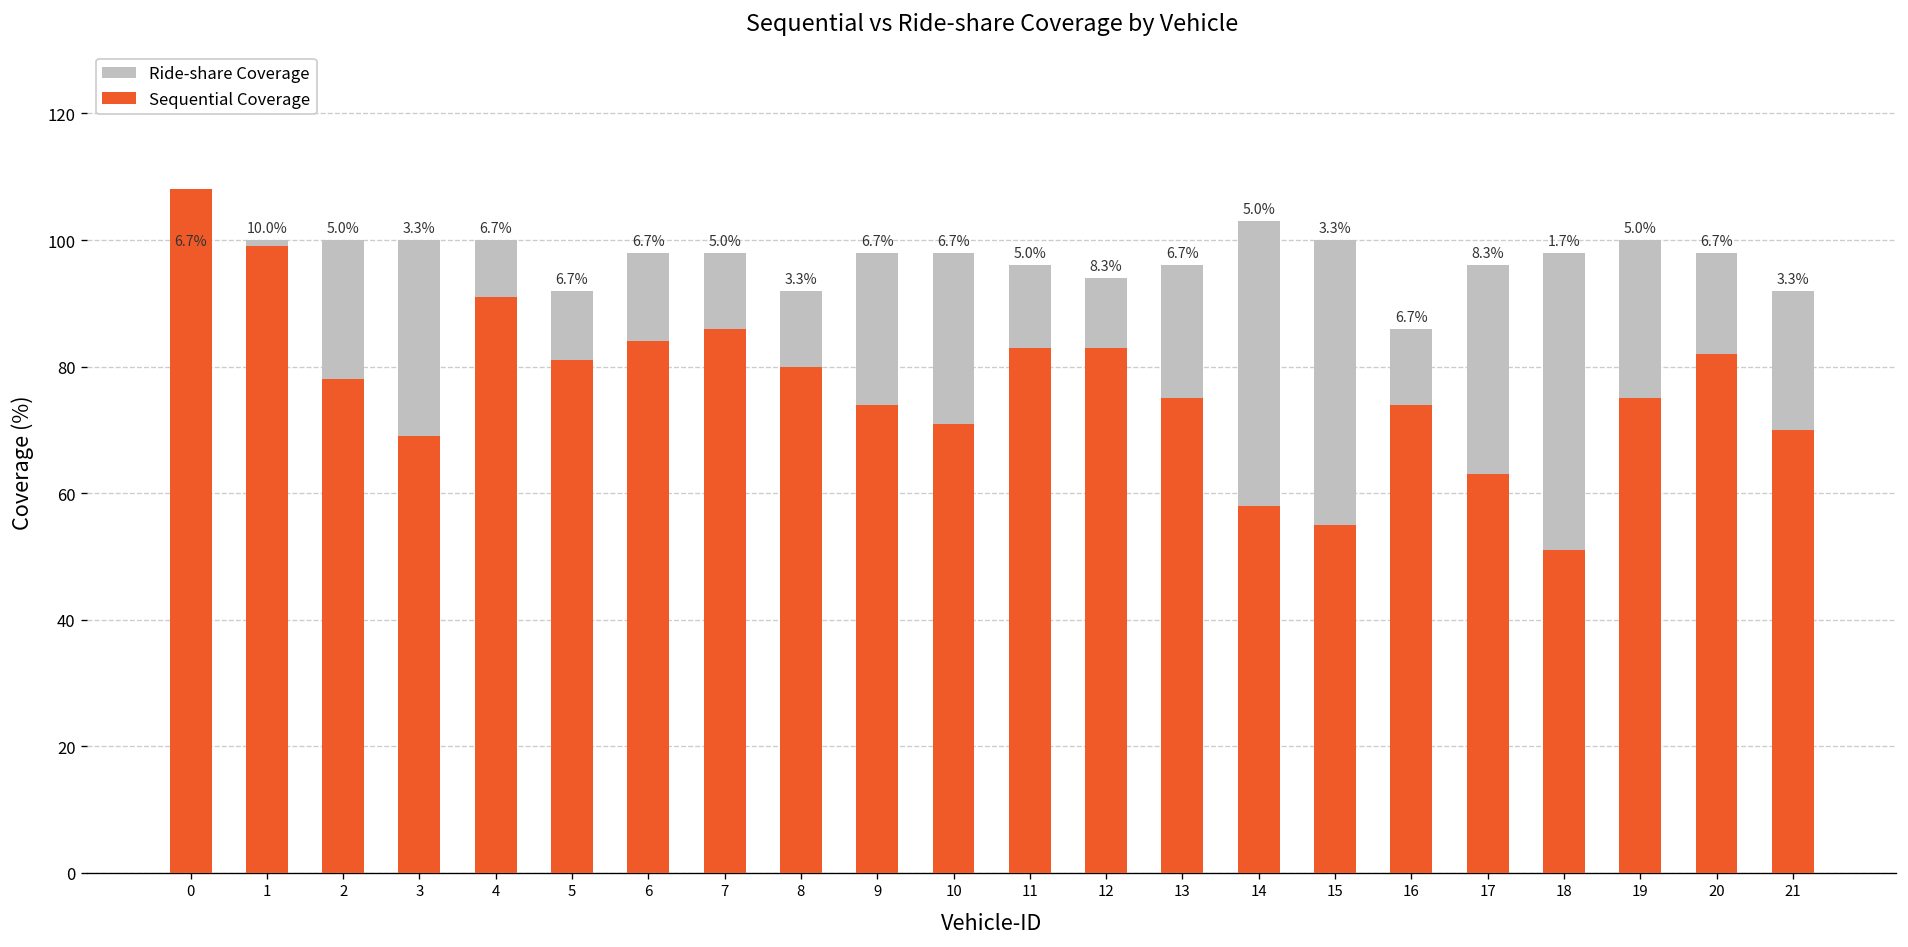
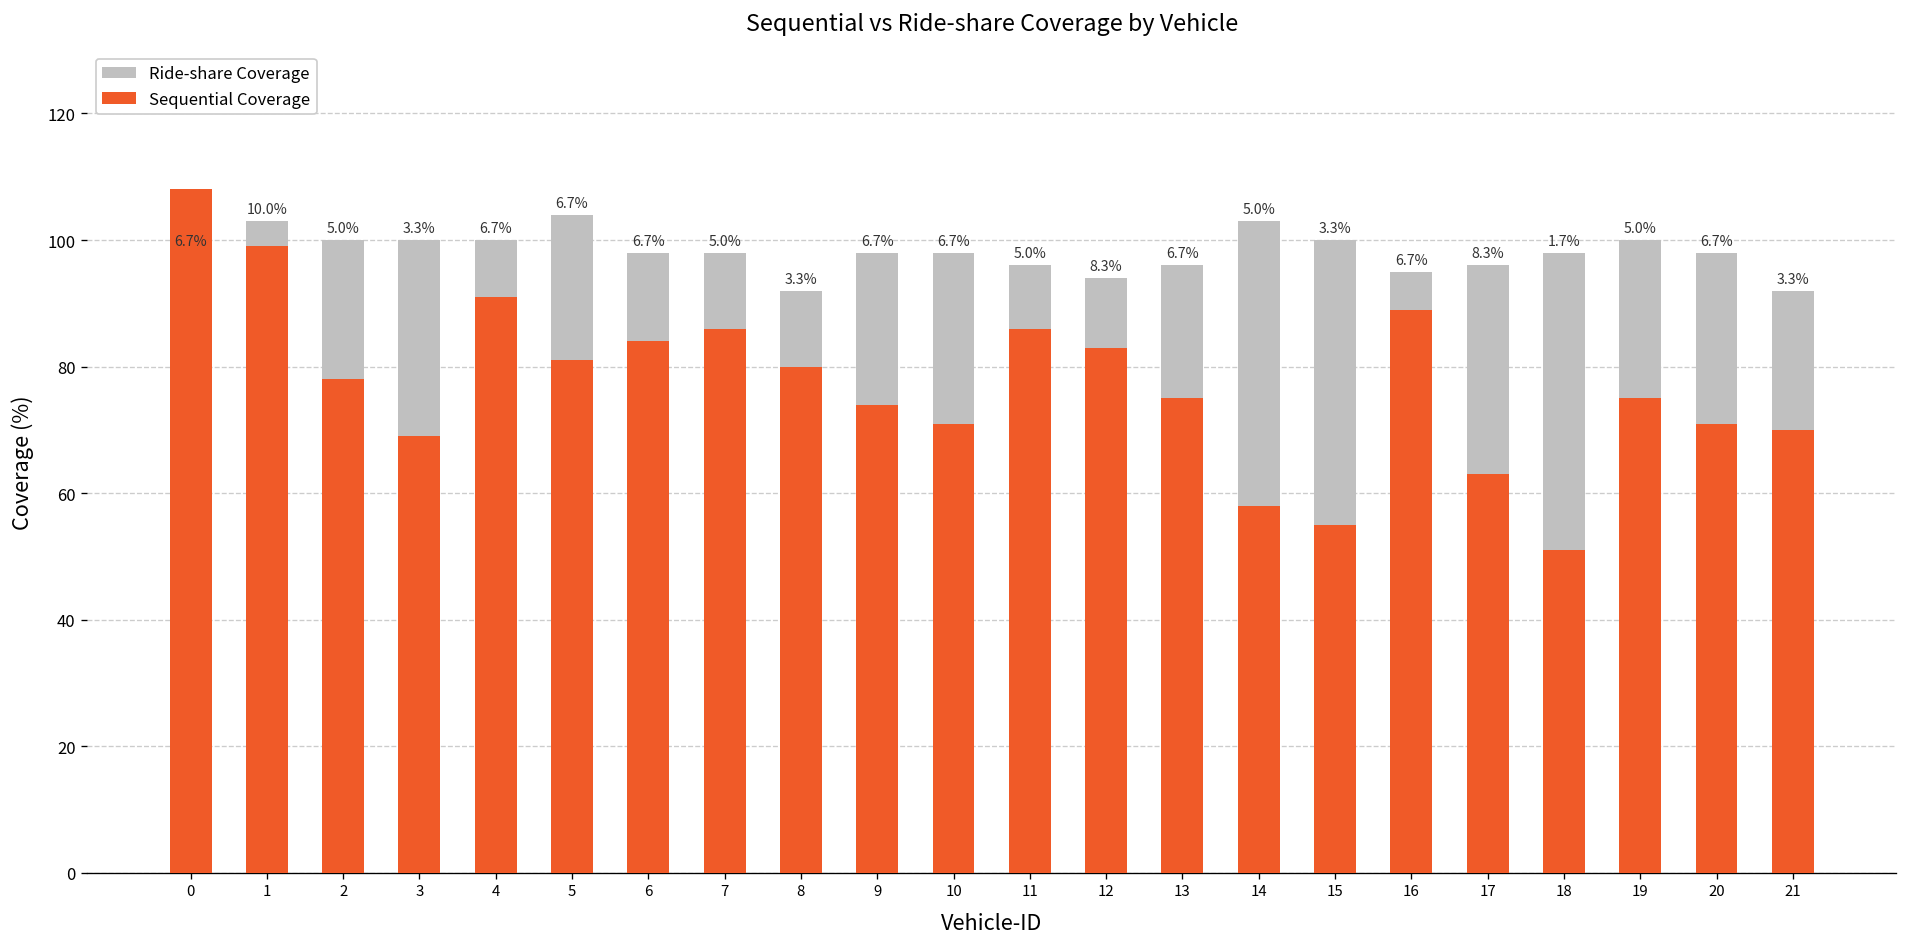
  {
    "Ride-share Coverage": {
-     "1": 100,
-     "5": 92,
-     "16": 86
+     "1": 103,
+     "5": 104,
+     "16": 95
    },
    "Sequential Coverage": {
-     "11": 83,
-     "16": 74,
-     "20": 82
+     "11": 86,
+     "16": 89,
+     "20": 71
    }
  }
